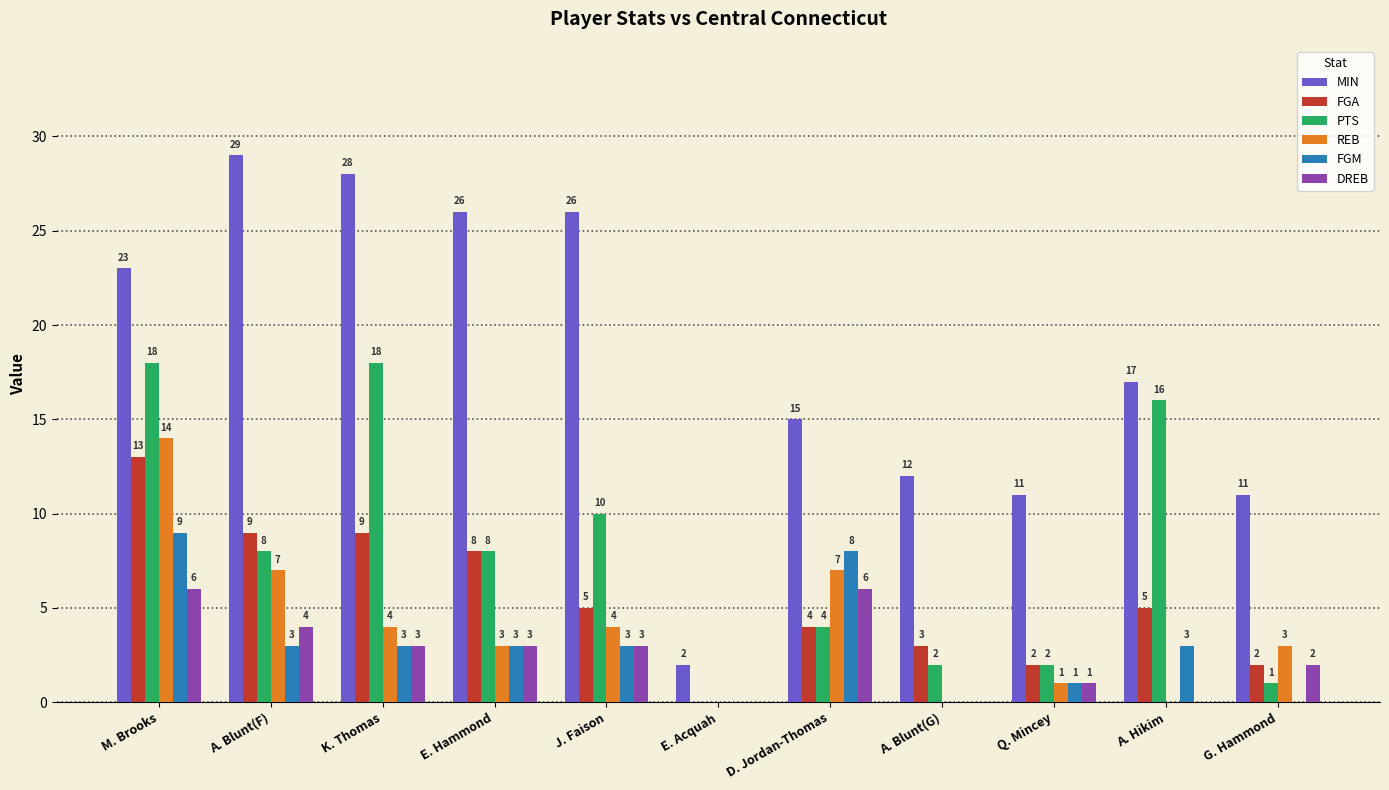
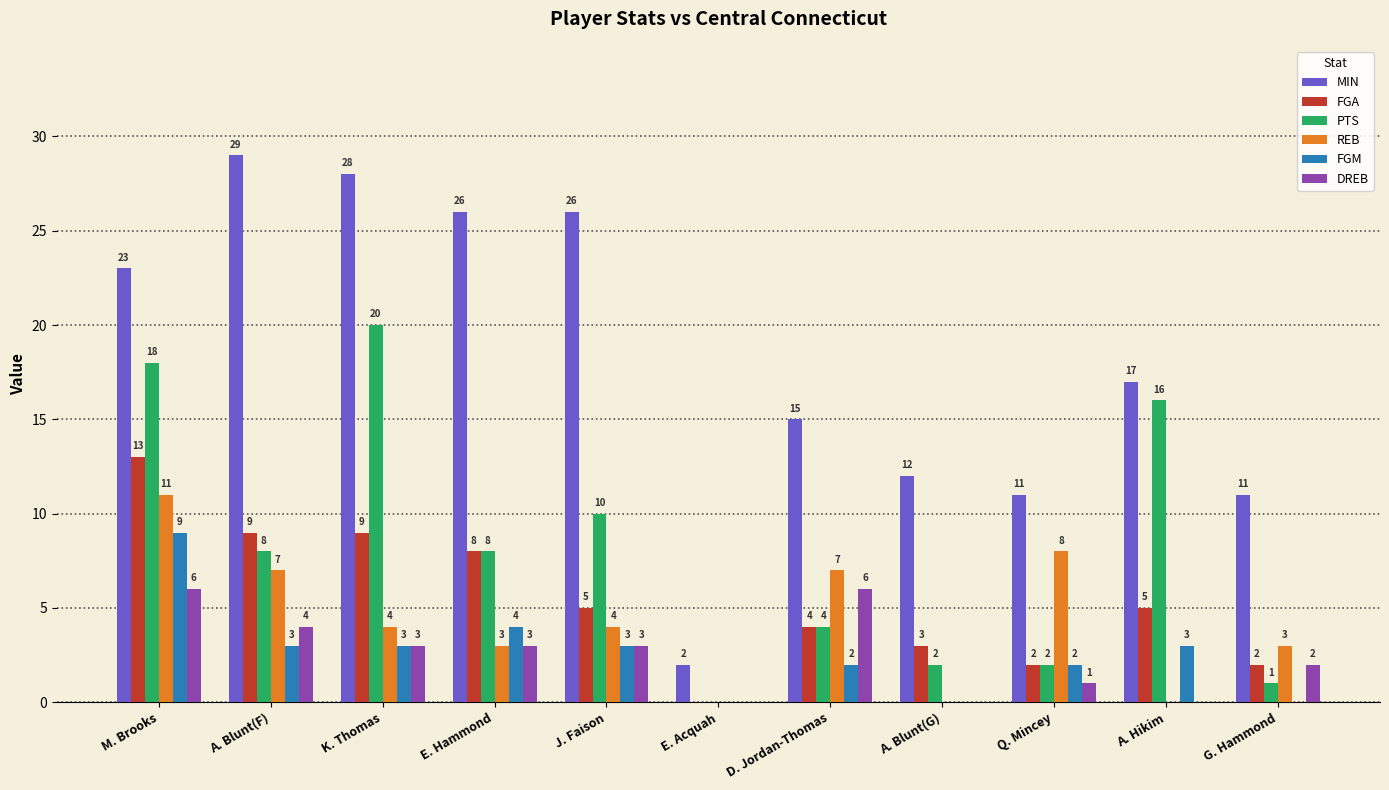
  {
    "FGA": {
      "M. Brooks": 13,
      "A. Blunt(F)": 9,
      "K. Thomas": 9,
      "E. Hammond": 8,
      "J. Faison": 5,
      "D. Jordan-Thomas": 4,
      "A. Blunt(G)": 3,
      "Q. Mincey": 2,
      "A. Hikim": 5,
      "G. Hammond": 2
    },
    "PTS": {
      "M. Brooks": 18,
      "A. Blunt(F)": 8,
-     "K. Thomas": 18,
+     "K. Thomas": 20,
      "E. Hammond": 8,
      "J. Faison": 10,
      "D. Jordan-Thomas": 4,
      "A. Blunt(G)": 2,
      "Q. Mincey": 2,
      "A. Hikim": 16,
      "G. Hammond": 1
    },
    "REB": {
-     "M. Brooks": 14,
+     "M. Brooks": 11,
      "A. Blunt(F)": 7,
      "K. Thomas": 4,
      "E. Hammond": 3,
      "J. Faison": 4,
      "D. Jordan-Thomas": 7,
-     "Q. Mincey": 1,
+     "Q. Mincey": 8,
      "G. Hammond": 3
    },
    "FGM": {
      "M. Brooks": 9,
      "A. Blunt(F)": 3,
      "K. Thomas": 3,
-     "E. Hammond": 3,
+     "E. Hammond": 4,
      "J. Faison": 3,
-     "D. Jordan-Thomas": 8,
-     "Q. Mincey": 1,
+     "D. Jordan-Thomas": 2,
+     "Q. Mincey": 2,
      "A. Hikim": 3
    }
  }
